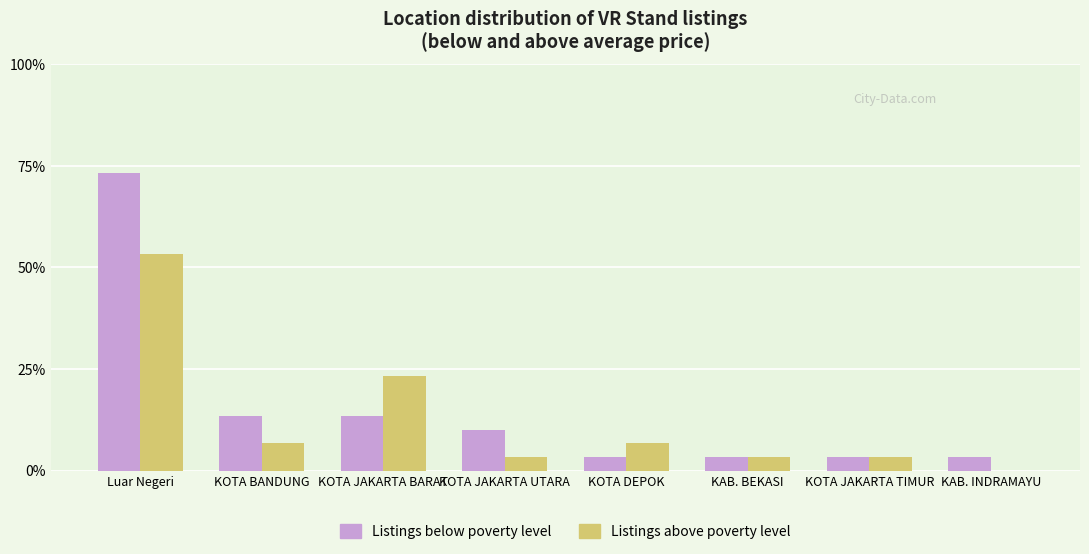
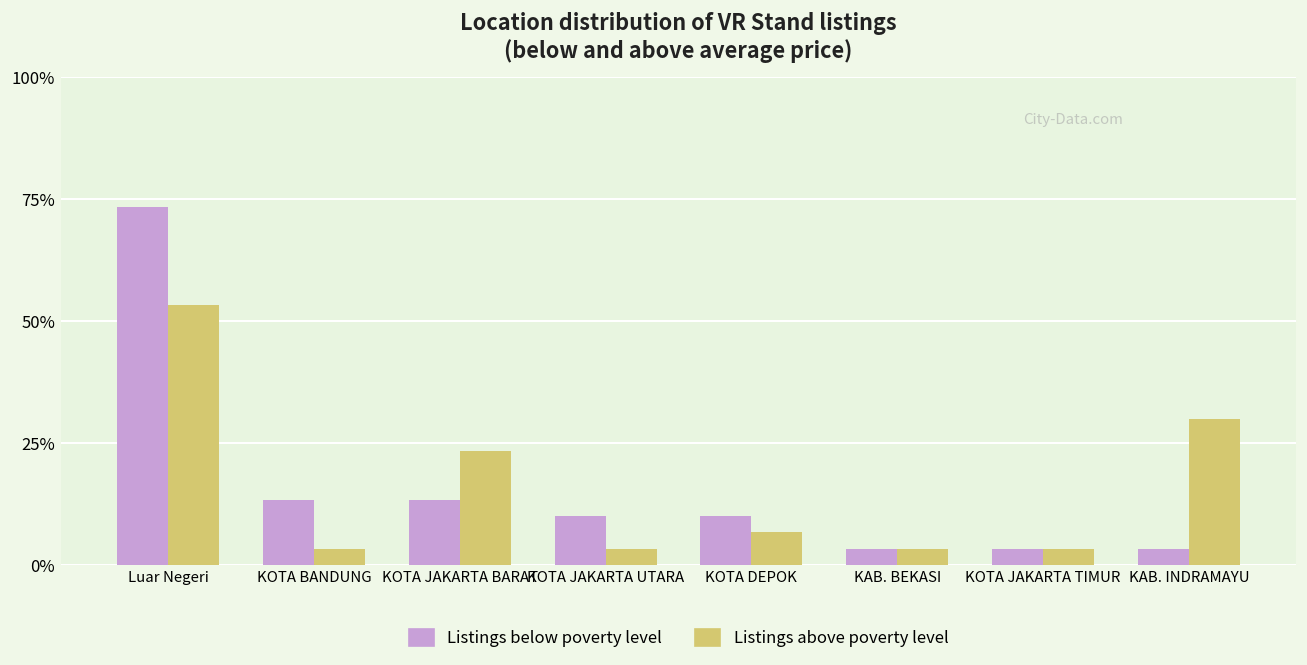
  {
    "Listings below poverty level": {
      "Luar Negeri": "73%",
      "KOTA BANDUNG": "13%",
      "KOTA JAKARTA BARAT": "13%",
      "KOTA JAKARTA UTARA": "10%",
-     "KOTA DEPOK": "3%",
+     "KOTA DEPOK": "10%",
      "KAB. BEKASI": "3%",
      "KOTA JAKARTA TIMUR": "3%",
      "KAB. INDRAMAYU": "3%"
    },
    "Listings above poverty level": {
      "Luar Negeri": "53%",
-     "KOTA BANDUNG": "7%",
+     "KOTA BANDUNG": "3%",
      "KOTA JAKARTA BARAT": "23%",
      "KOTA JAKARTA UTARA": "3%",
      "KOTA DEPOK": "7%",
      "KAB. BEKASI": "3%",
      "KOTA JAKARTA TIMUR": "3%",
-     "KAB. INDRAMAYU": "0%"
+     "KAB. INDRAMAYU": "30%"
    }
  }
